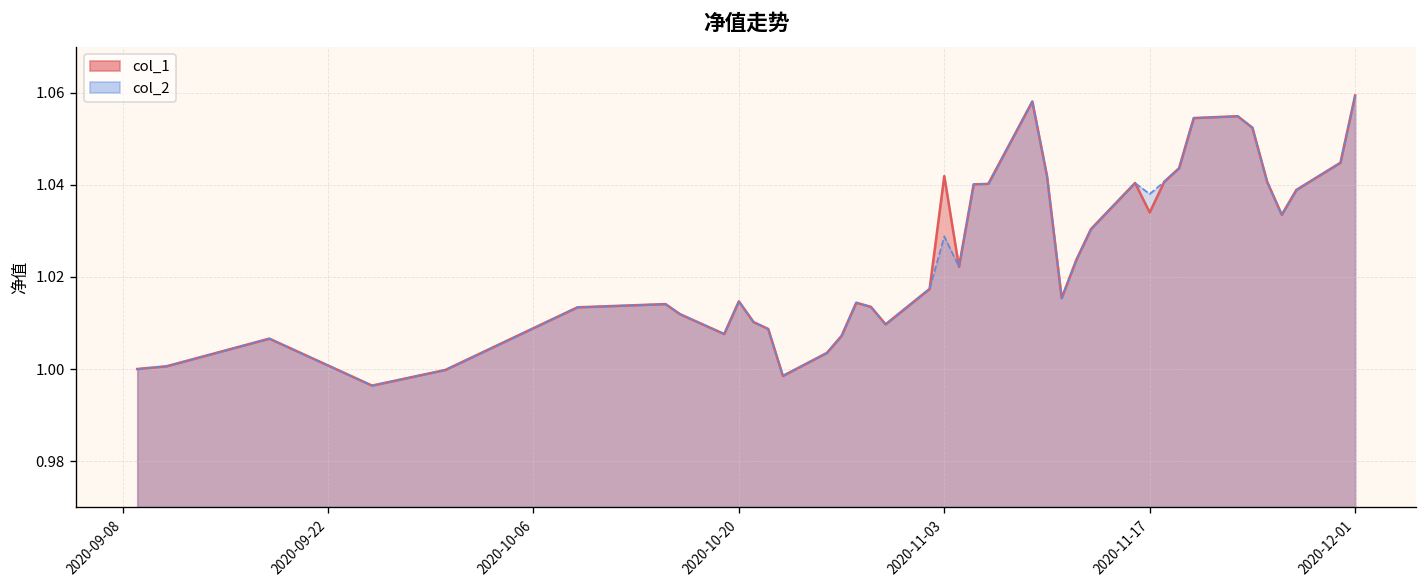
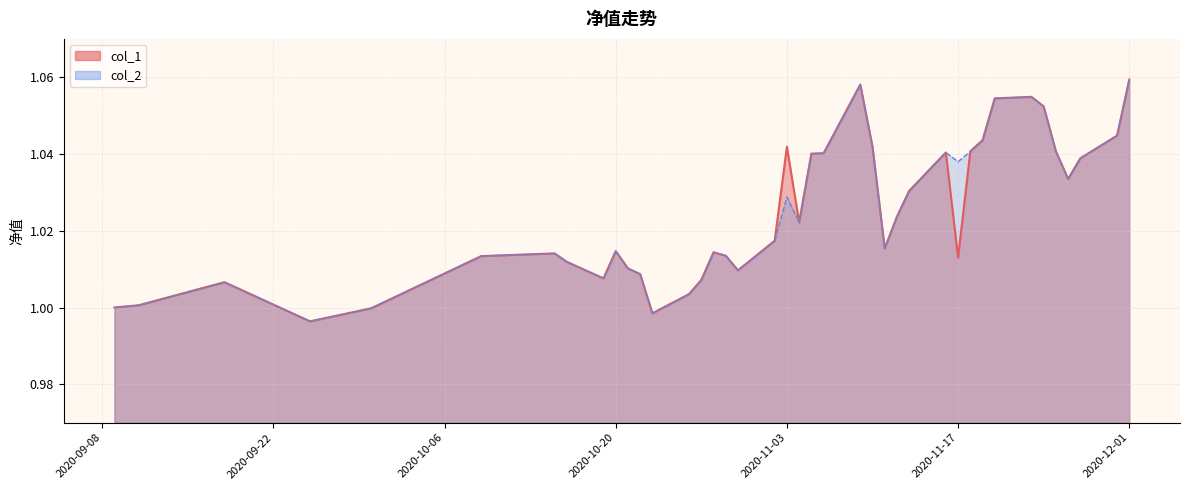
  {
    "col_1": {
      "2020-11-03": 1.042,
-     "2020-11-17": 1.034
+     "2020-11-17": 1.013
    },
    "col_2": {
      "2020-11-03": 1.029,
      "2020-11-17": 1.038
    }
  }
